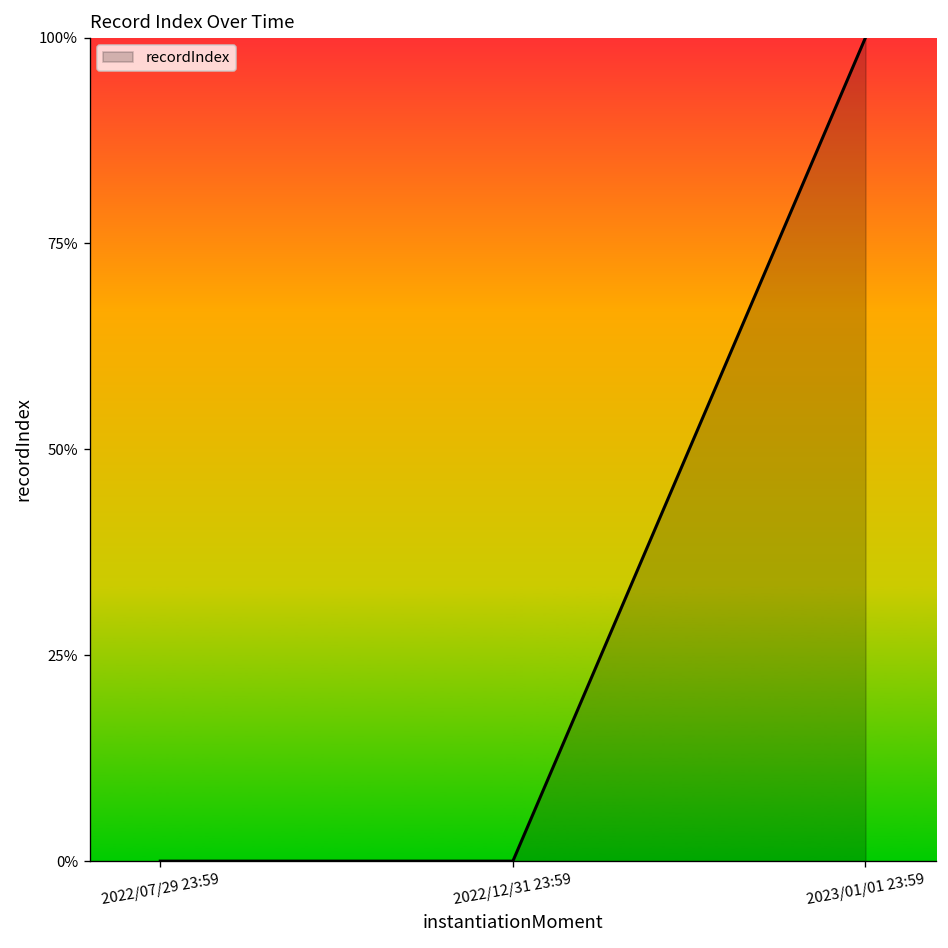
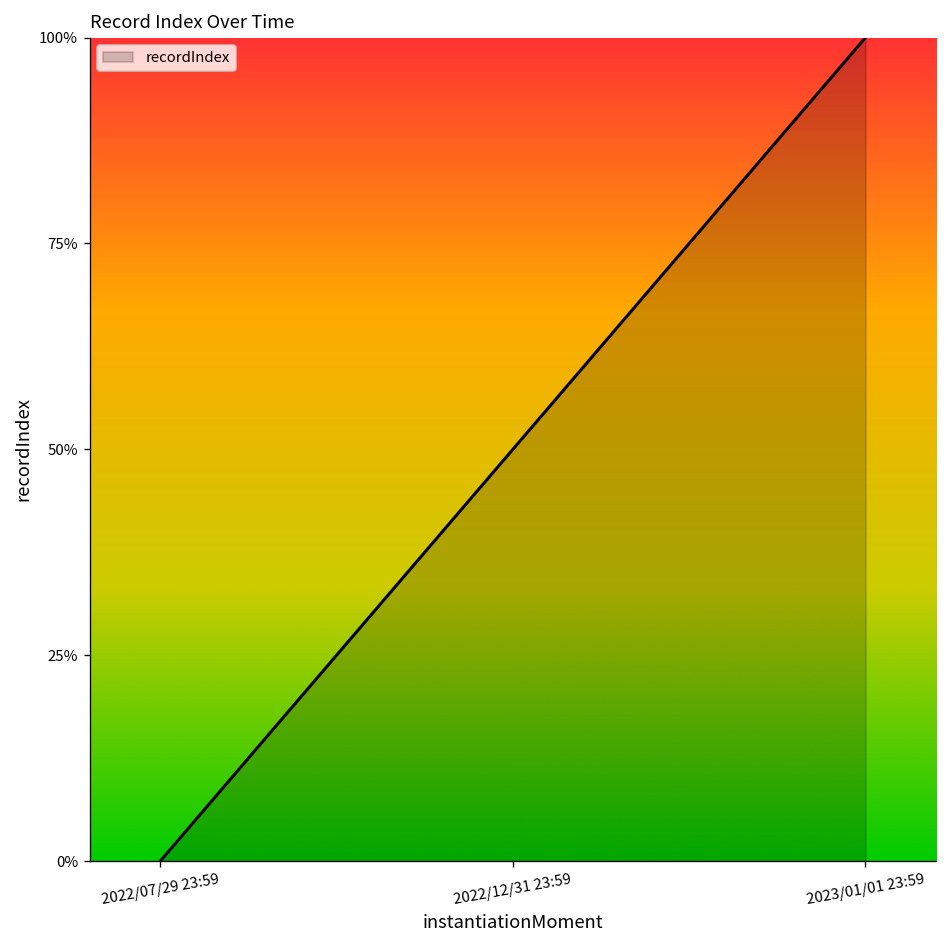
  {
    "2022/07/29 23:59": "0%",
-   "2022/12/31 23:59": "0%",
+   "2022/12/31 23:59": "50%",
    "2023/01/01 23:59": "100%"
  }
